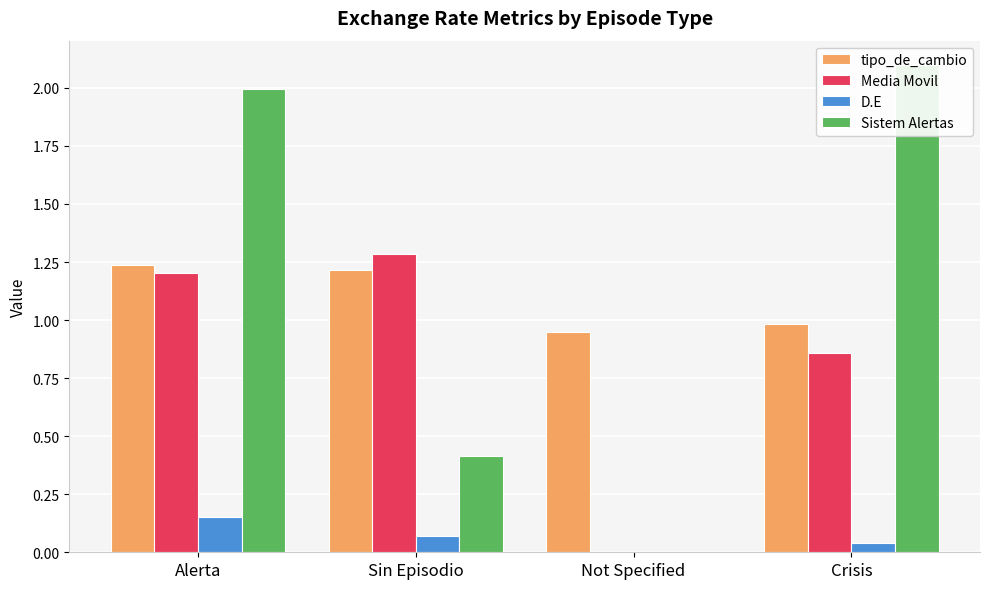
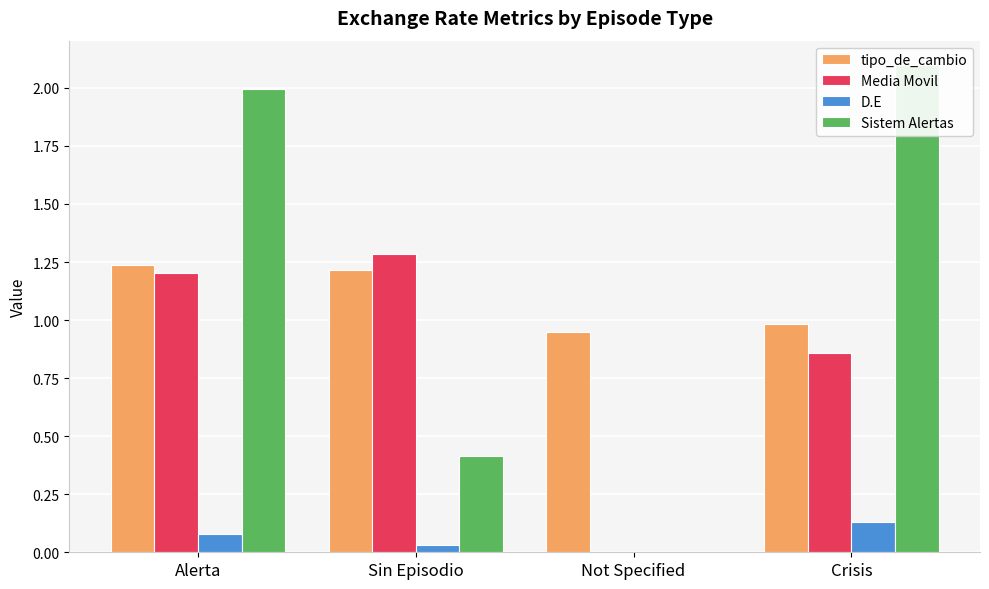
  {
    "tipo_de_cambio": {
      "Alerta": 1.24,
      "Sin Episodio": 1.22,
      "Not Specified": 0.95,
      "Crisis": 0.98
    },
    "Media Movil": {
      "Alerta": 1.20,
      "Sin Episodio": 1.28,
      "Not Specified": 0.00,
      "Crisis": 0.86
    },
    "D.E": {
-     "Alerta": 0.15,
-     "Sin Episodio": 0.07,
+     "Alerta": 0.08,
+     "Sin Episodio": 0.03,
      "Not Specified": 0.00,
-     "Crisis": 0.04
+     "Crisis": 0.13
    },
    "Sistem Alertas": {
      "Alerta": 2.00,
      "Sin Episodio": 0.41,
      "Not Specified": 0.00
    }
  }
